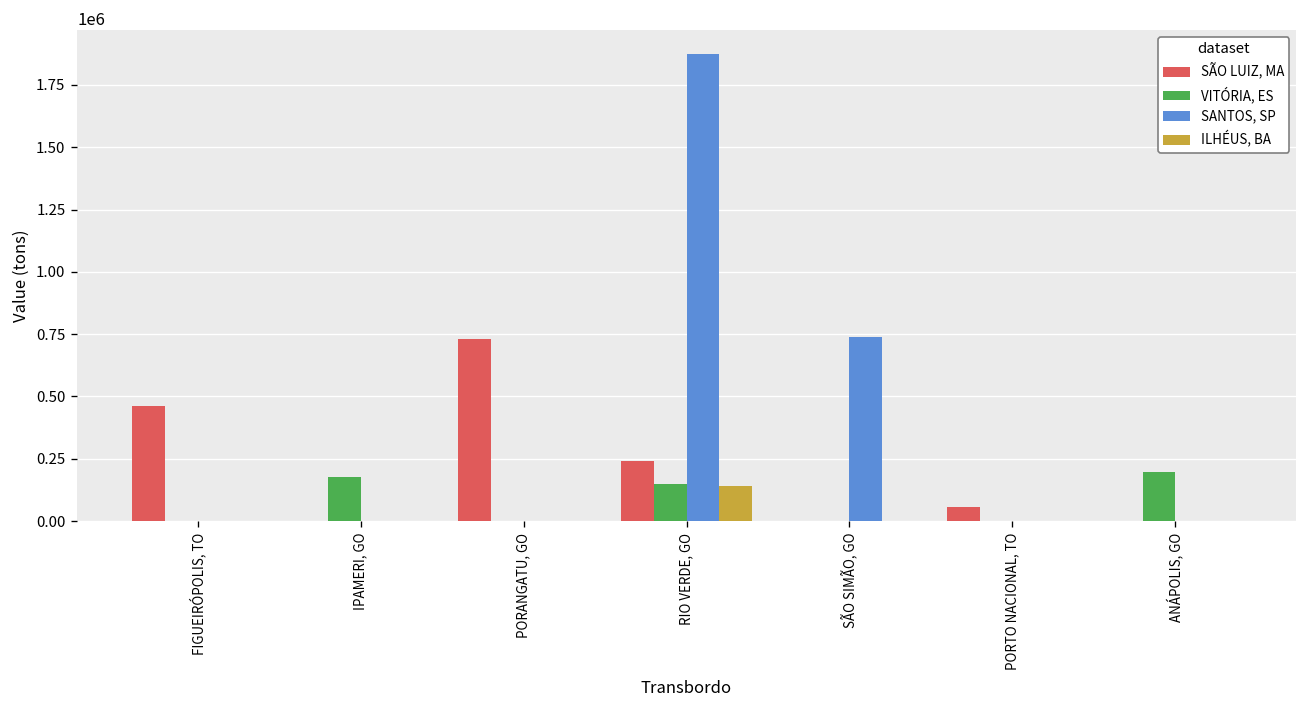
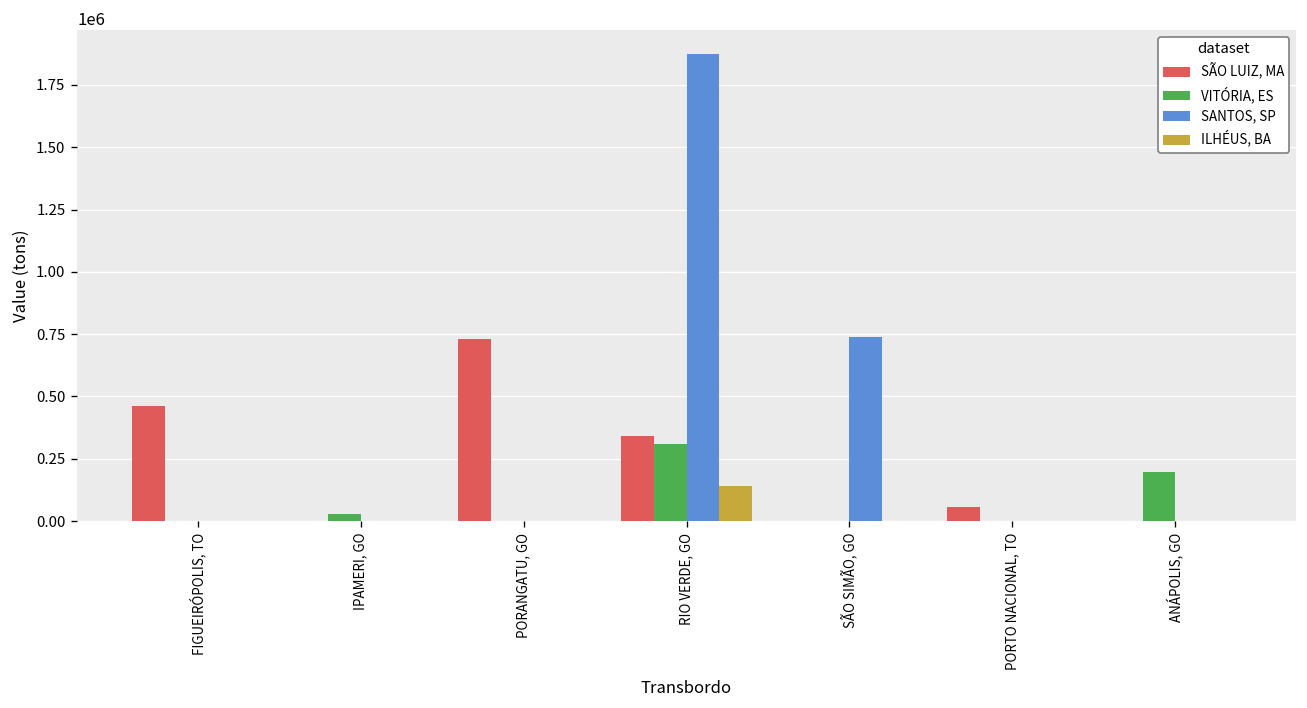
  {
    "SÃO LUIZ, MA": {
      "FIGUEIRÓPOLIS, TO": 460000,
      "IPAMERI, GO": 0,
      "PORANGATU, GO": 730000,
-     "RIO VERDE, GO": 240000,
+     "RIO VERDE, GO": 340000,
      "SÃO SIMÃO, GO": 0,
      "PORTO NACIONAL, TO": 50000,
      "ANÁPOLIS, GO": 0
    },
    "VITÓRIA, ES": {
      "FIGUEIRÓPOLIS, TO": 0,
-     "IPAMERI, GO": 180000,
+     "IPAMERI, GO": 30000,
      "PORANGATU, GO": 0,
-     "RIO VERDE, GO": 150000,
+     "RIO VERDE, GO": 310000,
      "SÃO SIMÃO, GO": 0,
      "PORTO NACIONAL, TO": 0,
      "ANÁPOLIS, GO": 200000
    },
    "SANTOS, SP": {
      "FIGUEIRÓPOLIS, TO": 0,
      "IPAMERI, GO": 0,
      "PORANGATU, GO": 0,
      "RIO VERDE, GO": 1880000,
      "SÃO SIMÃO, GO": 740000,
      "PORTO NACIONAL, TO": 0,
      "ANÁPOLIS, GO": 0
    },
    "ILHÉUS, BA": {
      "FIGUEIRÓPOLIS, TO": 0,
      "IPAMERI, GO": 0,
      "PORANGATU, GO": 0,
      "RIO VERDE, GO": 140000,
      "SÃO SIMÃO, GO": 0,
      "PORTO NACIONAL, TO": 0,
      "ANÁPOLIS, GO": 0
    }
  }
